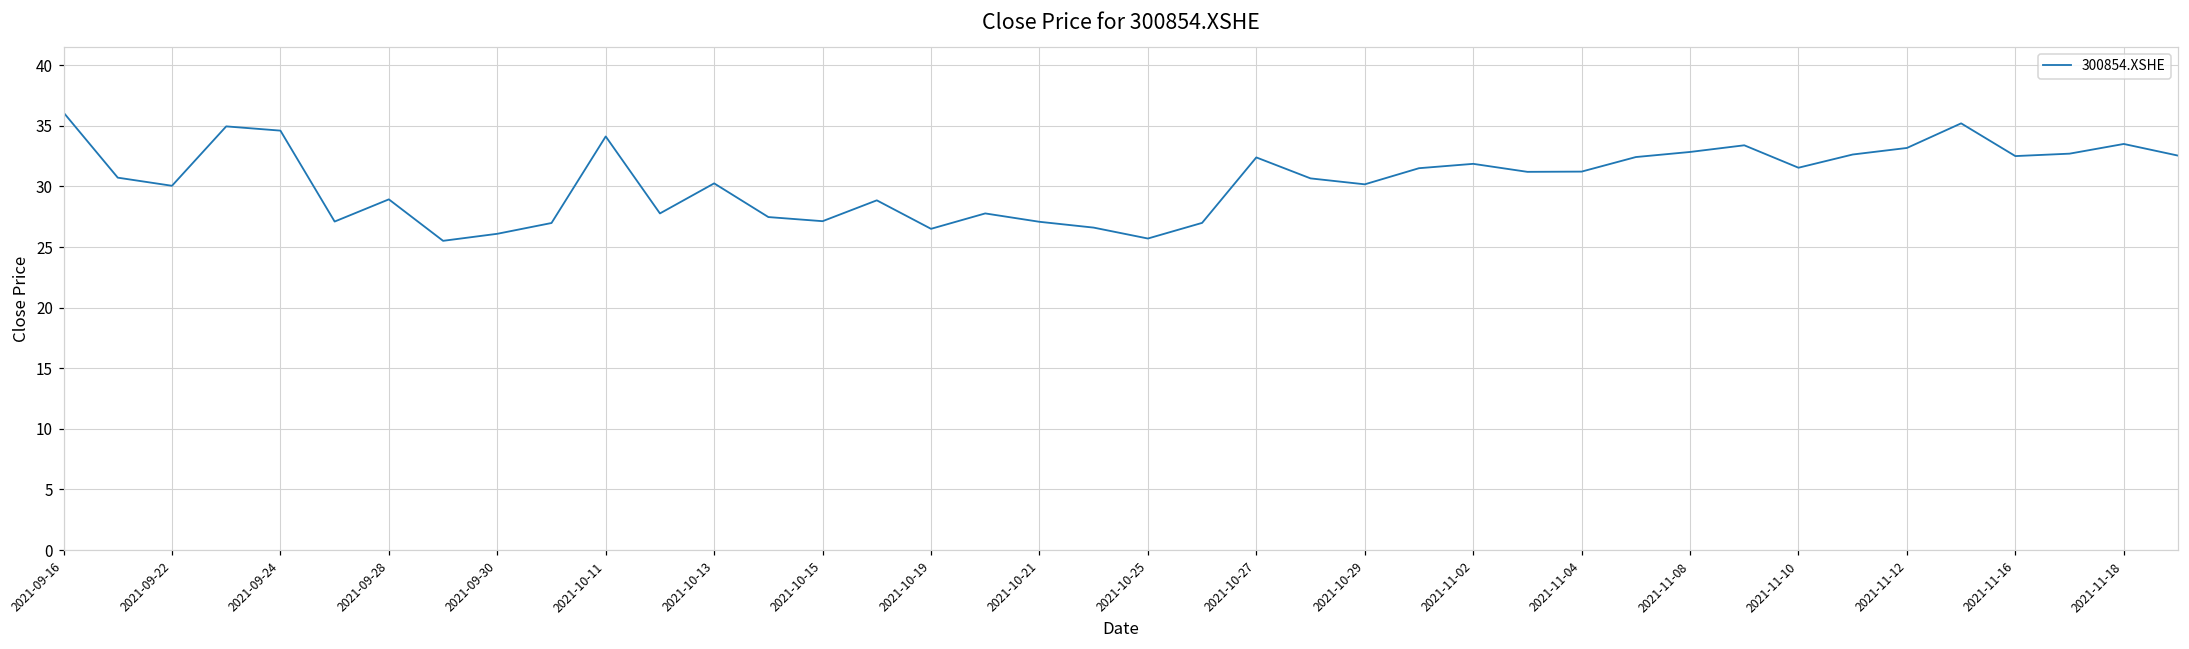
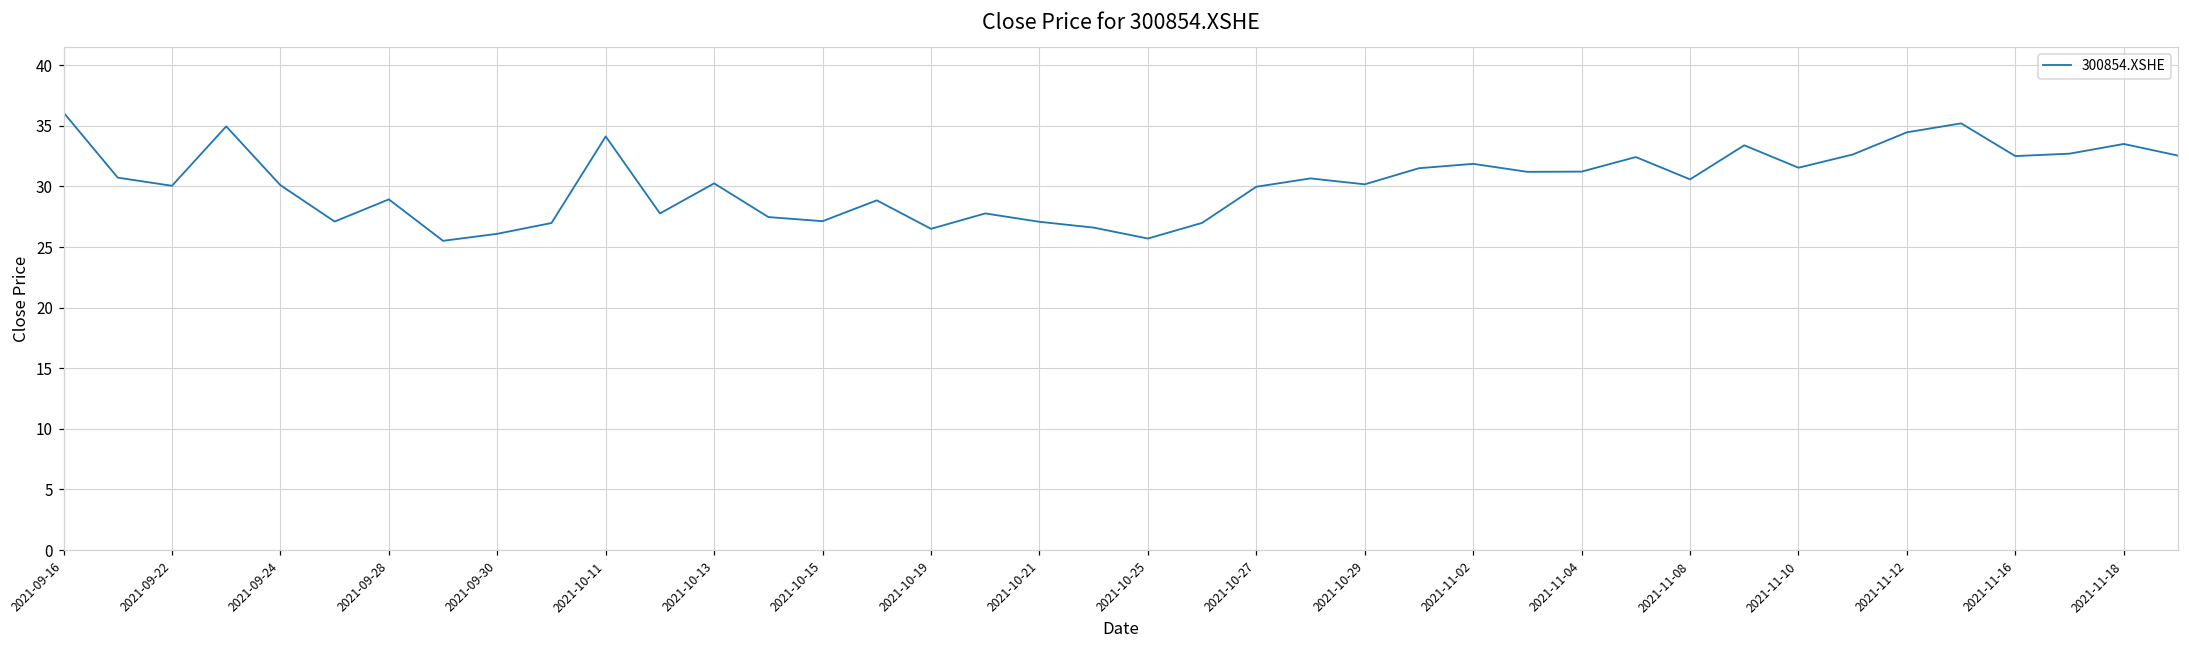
  {
    "2021-09-16": 36.1,
    "2021-09-22": 30.1,
-   "2021-09-24": 34.6,
+   "2021-09-24": 30.1,
    "2021-09-28": 28.9,
    "2021-09-30": 26.1,
    "2021-10-11": 34.1,
    "2021-10-13": 30.3,
    "2021-10-15": 27.1,
    "2021-10-19": 26.5,
    "2021-10-21": 27.1,
    "2021-10-25": 25.7,
-   "2021-10-27": 32.4,
+   "2021-10-27": 30.0,
    "2021-10-29": 30.2,
    "2021-11-02": 31.9,
    "2021-11-04": 31.2,
-   "2021-11-08": 32.8,
+   "2021-11-08": 30.6,
    "2021-11-10": 31.5,
-   "2021-11-12": 33.2,
+   "2021-11-12": 34.5,
    "2021-11-16": 32.5,
    "2021-11-18": 33.5
  }
